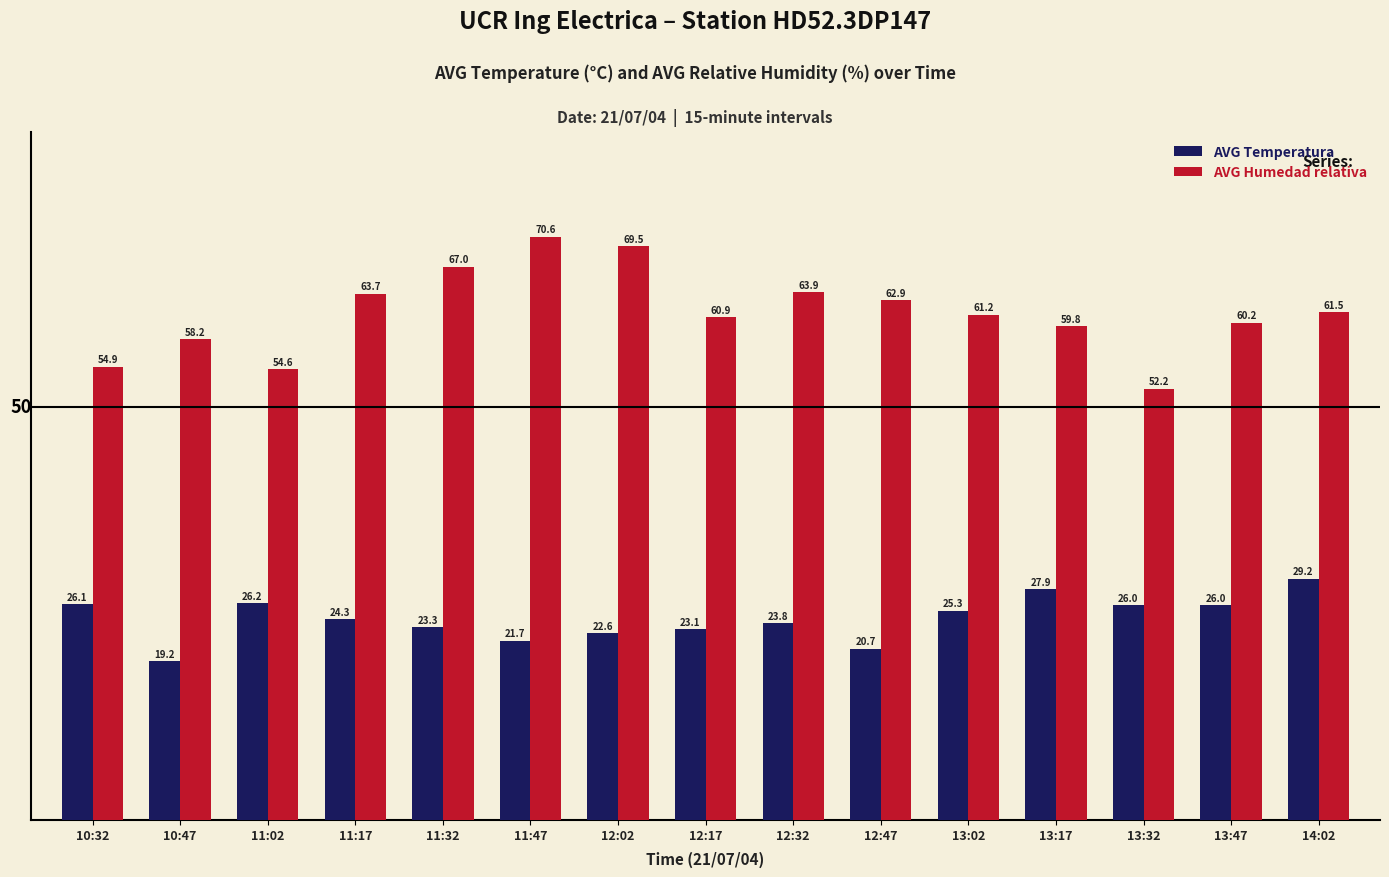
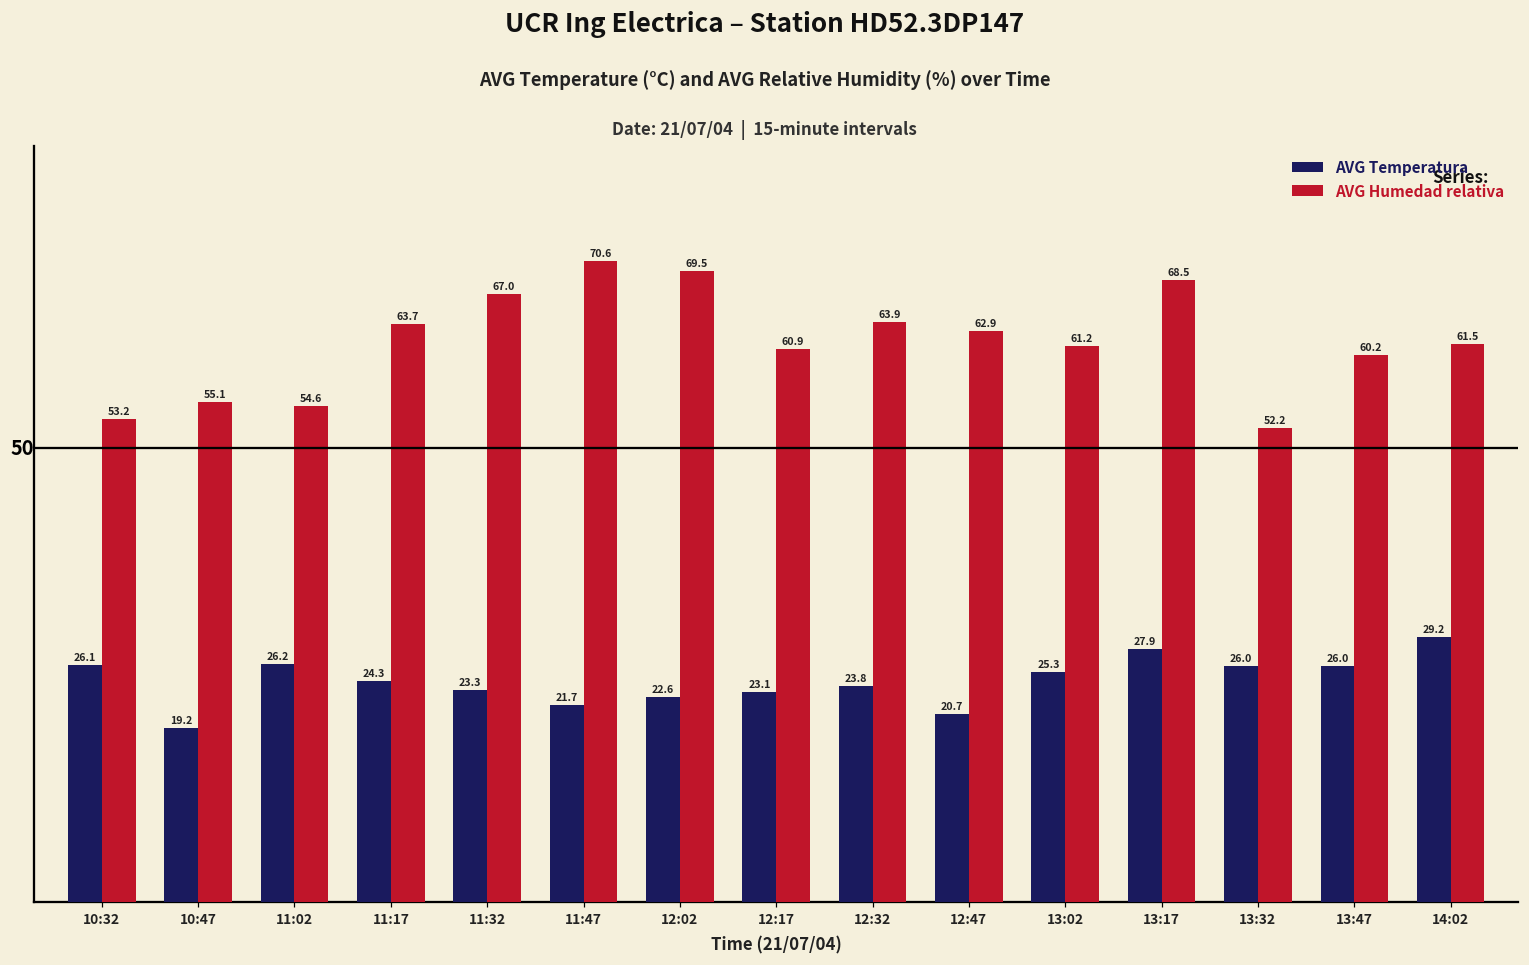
  {
    "AVG Temperatura": {
      "10:32": 26.1,
      "10:47": 19.2,
      "11:02": 26.2,
      "11:17": 24.3,
      "11:32": 23.3,
      "11:47": 21.7,
      "12:02": 22.6,
      "12:17": 23.1,
      "12:32": 23.8,
      "12:47": 20.7,
      "13:02": 25.3,
      "13:17": 27.9,
      "13:32": 26.0,
      "13:47": 26.0,
      "14:02": 29.2
    },
    "AVG Humedad relativa": {
-     "10:32": 54.9,
-     "10:47": 58.2,
+     "10:32": 53.2,
+     "10:47": 55.1,
      "11:02": 54.6,
      "11:17": 63.7,
      "11:32": 67.0,
      "11:47": 70.6,
      "12:02": 69.5,
      "12:17": 60.9,
      "12:32": 63.9,
      "12:47": 62.9,
      "13:02": 61.2,
-     "13:17": 59.8,
+     "13:17": 68.5,
      "13:32": 52.2,
      "13:47": 60.2,
      "14:02": 61.5
    }
  }
